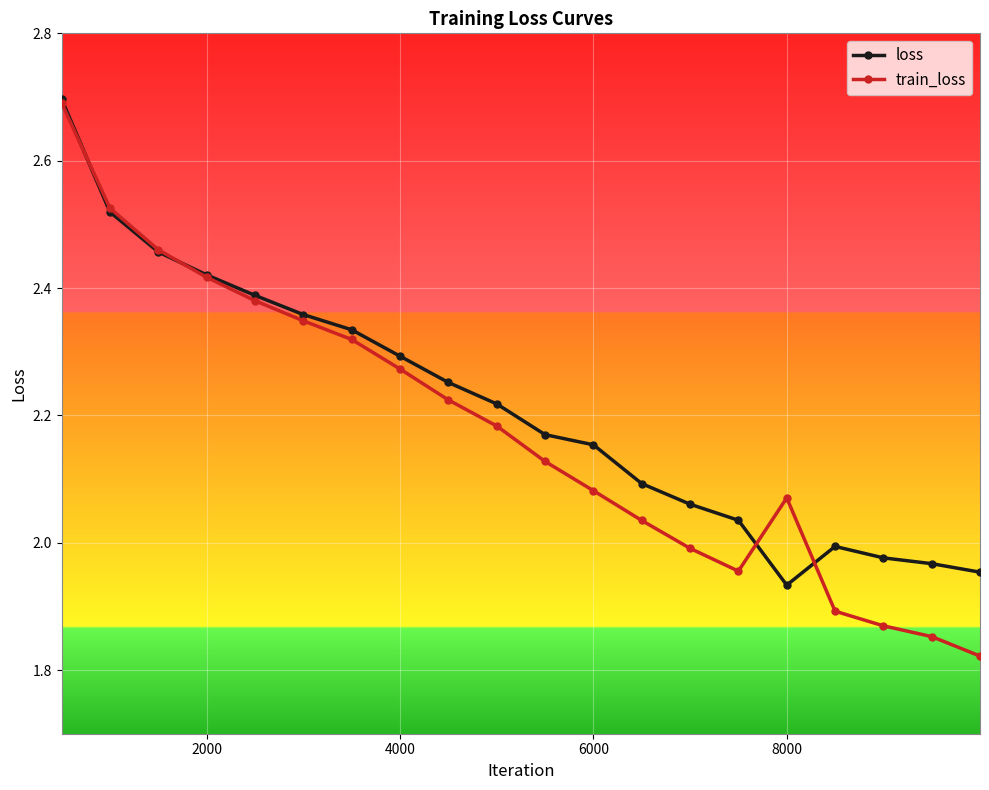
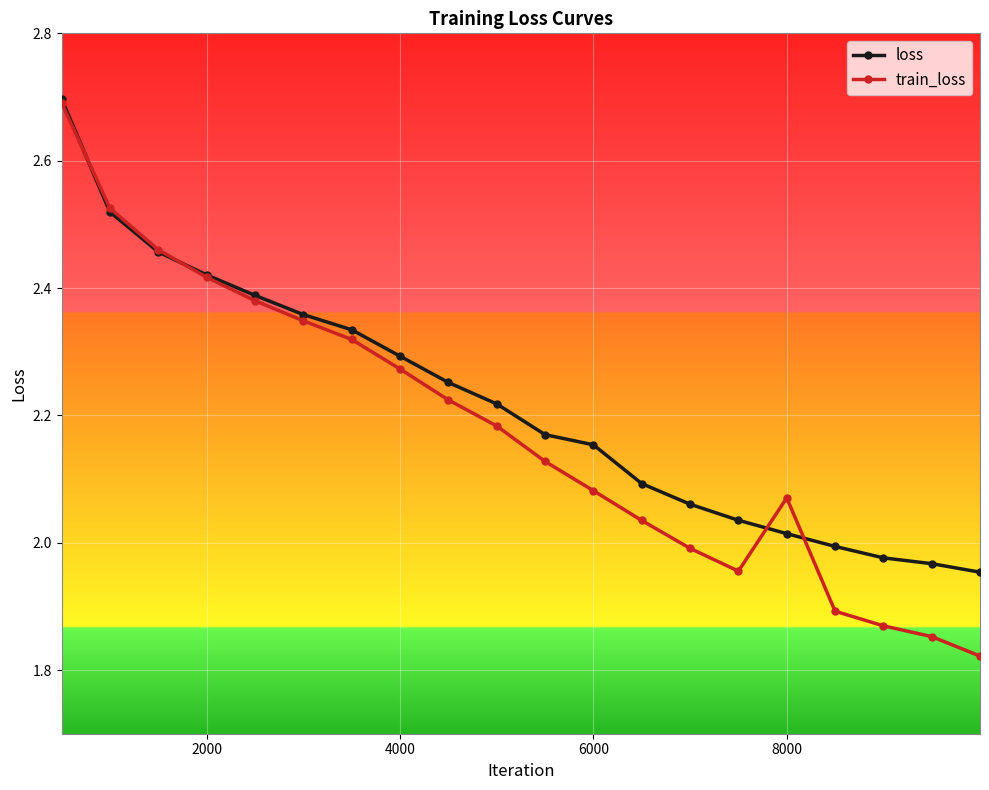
  {
    "loss": {
      "4000": 2.29,
      "6000": 2.15,
-     "8000": 1.93
+     "8000": 2.01
    },
    "train_loss": {
      "4000": 2.27,
      "6000": 2.08,
      "8000": 2.07
    }
  }
